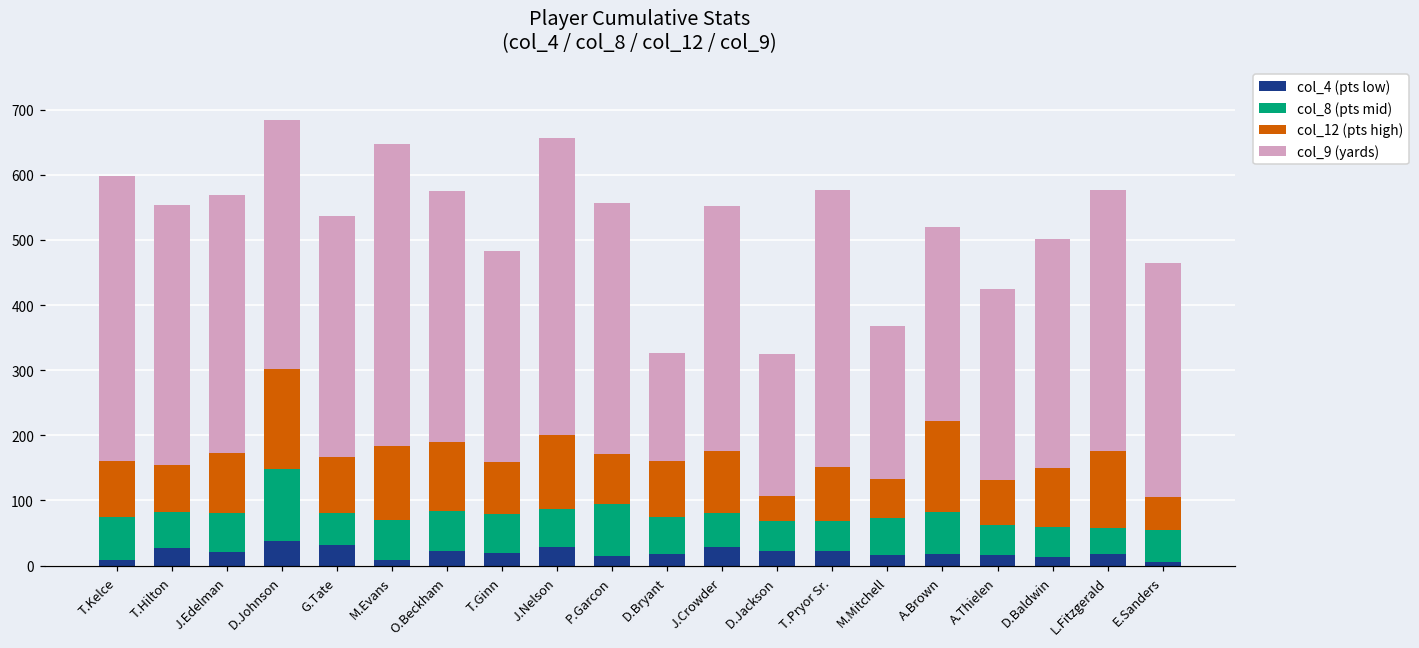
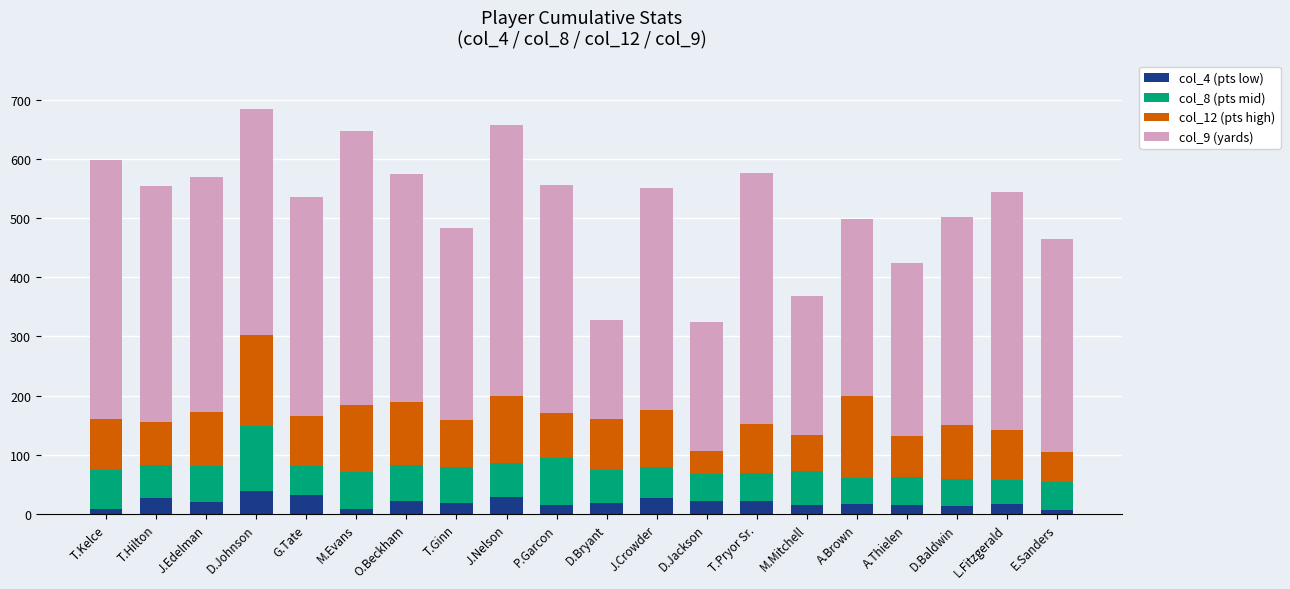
  {
    "col_4 (pts low)": {
      "T.Kelce": 10,
      "T.Hilton": 30,
      "J.Edelman": 20,
      "D.Johnson": 40,
      "G.Tate": 30,
      "M.Evans": 10,
      "O.Beckham": 20,
      "T.Ginn": 20,
      "J.Nelson": 30,
      "P.Garcon": 10,
      "D.Bryant": 20,
      "J.Crowder": 30,
      "D.Jackson": 20,
      "T.Pryor Sr.": 20,
      "M.Mitchell": 20,
      "A.Brown": 20,
      "A.Thielen": 20,
      "D.Baldwin": 10,
      "L.Fitzgerald": 20,
      "E.Sanders": 10
    },
    "col_8 (pts mid)": {
      "T.Kelce": 70,
      "T.Hilton": 60,
      "J.Edelman": 60,
      "D.Johnson": 110,
      "G.Tate": 50,
      "M.Evans": 60,
      "O.Beckham": 60,
      "T.Ginn": 60,
      "J.Nelson": 60,
      "P.Garcon": 80,
      "D.Bryant": 60,
      "J.Crowder": 50,
      "D.Jackson": 50,
      "T.Pryor Sr.": 50,
      "M.Mitchell": 60,
-     "A.Brown": 70,
+     "A.Brown": 40,
      "A.Thielen": 50,
      "D.Baldwin": 50,
      "L.Fitzgerald": 40,
      "E.Sanders": 50
    },
    "col_12 (pts high)": {
      "T.Kelce": 90,
      "T.Hilton": 70,
      "J.Edelman": 90,
      "D.Johnson": 150,
      "G.Tate": 90,
      "M.Evans": 110,
      "O.Beckham": 110,
      "T.Ginn": 80,
      "J.Nelson": 110,
      "P.Garcon": 80,
      "D.Bryant": 90,
      "J.Crowder": 100,
      "D.Jackson": 40,
      "T.Pryor Sr.": 80,
      "M.Mitchell": 60,
      "A.Brown": 140,
      "A.Thielen": 70,
      "D.Baldwin": 90,
-     "L.Fitzgerald": 120,
+     "L.Fitzgerald": 90,
      "E.Sanders": 50
    },
    "col_9 (yards)": {
      "T.Kelce": 440,
      "T.Hilton": 400,
      "J.Edelman": 400,
      "D.Johnson": 380,
      "G.Tate": 370,
      "M.Evans": 460,
      "O.Beckham": 390,
      "T.Ginn": 330,
      "J.Nelson": 460,
      "P.Garcon": 390,
      "D.Bryant": 170,
      "J.Crowder": 380,
      "D.Jackson": 220,
      "T.Pryor Sr.": 420,
      "M.Mitchell": 240,
      "A.Brown": 300,
      "A.Thielen": 290,
      "D.Baldwin": 350,
      "L.Fitzgerald": 400,
      "E.Sanders": 360
    }
  }
